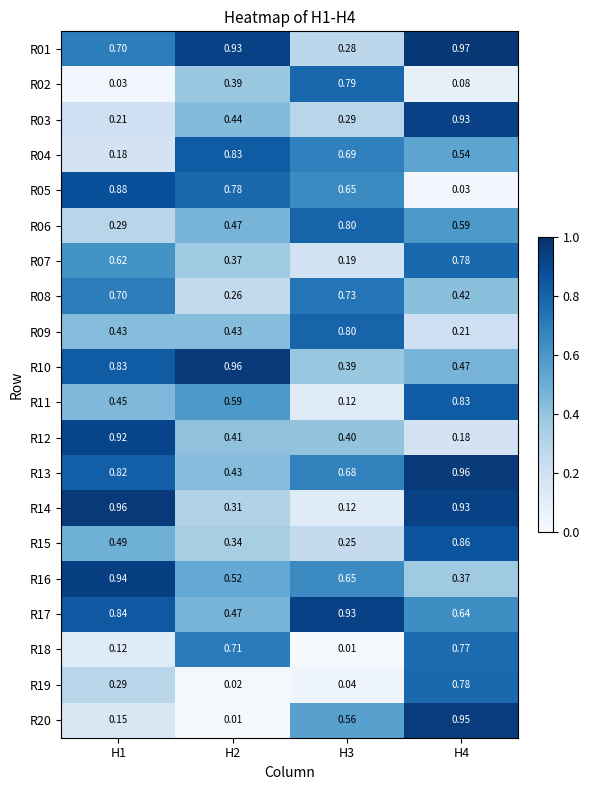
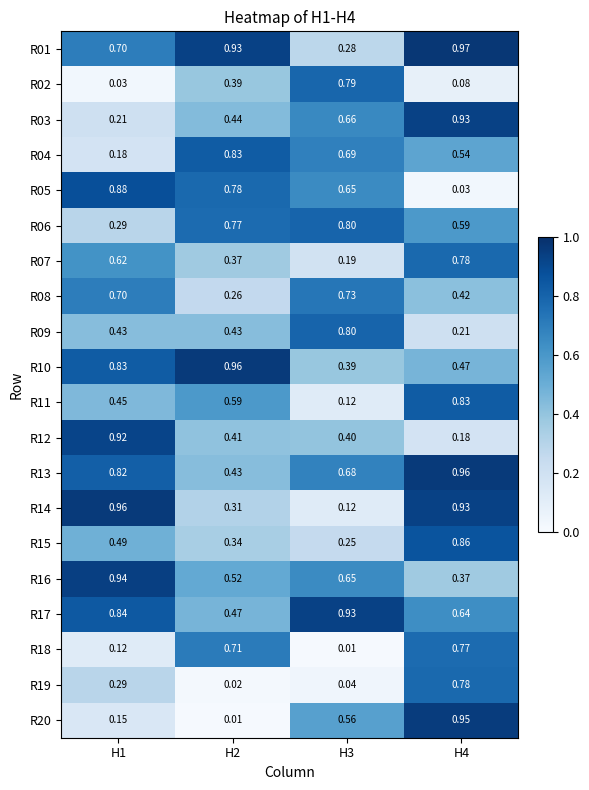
  {
    "R01": {
      "H1": 0.70,
      "H2": 0.93,
      "H3": 0.28,
      "H4": 0.97
    },
    "R02": {
      "H1": 0.03,
      "H2": 0.39,
      "H3": 0.79,
      "H4": 0.08
    },
    "R03": {
      "H1": 0.21,
      "H2": 0.44,
-     "H3": 0.29,
+     "H3": 0.66,
      "H4": 0.93
    },
    "R04": {
      "H1": 0.18,
      "H2": 0.83,
      "H3": 0.69,
      "H4": 0.54
    },
    "R05": {
      "H1": 0.88,
      "H2": 0.78,
      "H3": 0.65,
      "H4": 0.03
    },
    "R06": {
      "H1": 0.29,
-     "H2": 0.47,
+     "H2": 0.77,
      "H3": 0.80,
      "H4": 0.59
    },
    "R07": {
      "H1": 0.62,
      "H2": 0.37,
      "H3": 0.19,
      "H4": 0.78
    },
    "R08": {
      "H1": 0.70,
      "H2": 0.26,
      "H3": 0.73,
      "H4": 0.42
    },
    "R09": {
      "H1": 0.43,
      "H2": 0.43,
      "H3": 0.80,
      "H4": 0.21
    },
    "R10": {
      "H1": 0.83,
      "H2": 0.96,
      "H3": 0.39,
      "H4": 0.47
    },
    "R11": {
      "H1": 0.45,
      "H2": 0.59,
      "H3": 0.12,
      "H4": 0.83
    },
    "R12": {
      "H1": 0.92,
      "H2": 0.41,
      "H3": 0.40,
      "H4": 0.18
    },
    "R13": {
      "H1": 0.82,
      "H2": 0.43,
      "H3": 0.68,
      "H4": 0.96
    },
    "R14": {
      "H1": 0.96,
      "H2": 0.31,
      "H3": 0.12,
      "H4": 0.93
    },
    "R15": {
      "H1": 0.49,
      "H2": 0.34,
      "H3": 0.25,
      "H4": 0.86
    },
    "R16": {
      "H1": 0.94,
      "H2": 0.52,
      "H3": 0.65,
      "H4": 0.37
    },
    "R17": {
      "H1": 0.84,
      "H2": 0.47,
      "H3": 0.93,
      "H4": 0.64
    },
    "R18": {
      "H1": 0.12,
      "H2": 0.71,
      "H3": 0.01,
      "H4": 0.77
    },
    "R19": {
      "H1": 0.29,
      "H2": 0.02,
      "H3": 0.04,
      "H4": 0.78
    },
    "R20": {
      "H1": 0.15,
      "H2": 0.01,
      "H3": 0.56,
      "H4": 0.95
    }
  }
